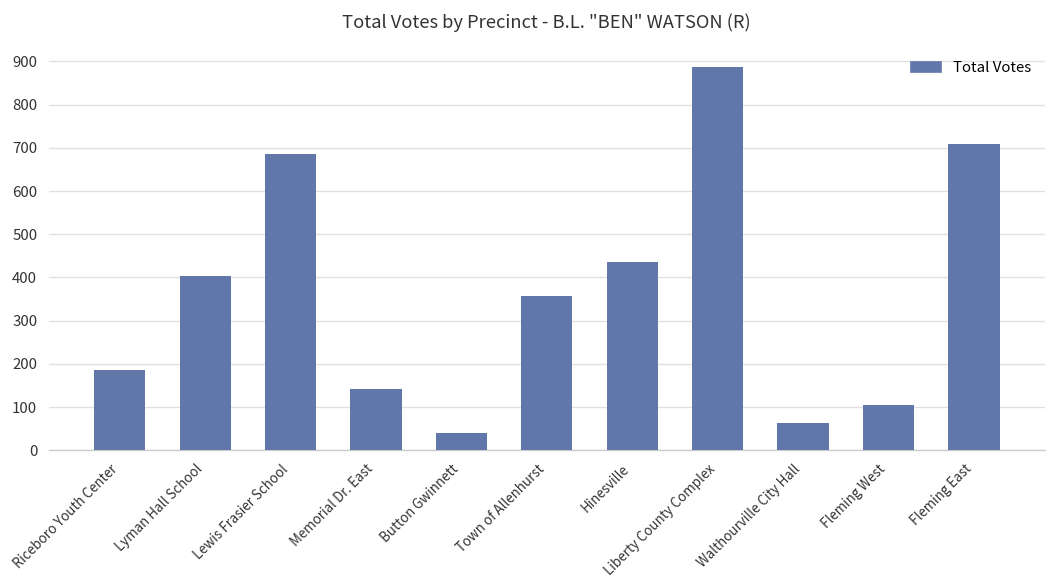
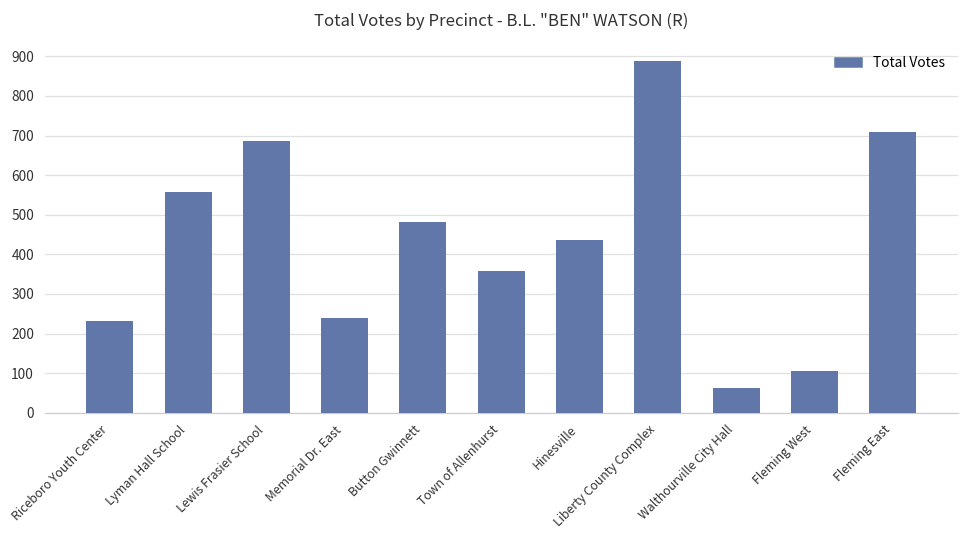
  {
-   "Riceboro Youth Center": 190,
-   "Lyman Hall School": 400,
+   "Riceboro Youth Center": 230,
+   "Lyman Hall School": 560,
    "Lewis Frasier School": 690,
-   "Memorial Dr. East": 140,
-   "Button Gwinnett": 40,
+   "Memorial Dr. East": 240,
+   "Button Gwinnett": 480,
    "Town of Allenhurst": 360,
    "Hinesville": 440,
    "Liberty County Complex": 890,
    "Walthourville City Hall": 60,
    "Fleming West": 110,
    "Fleming East": 710
  }
